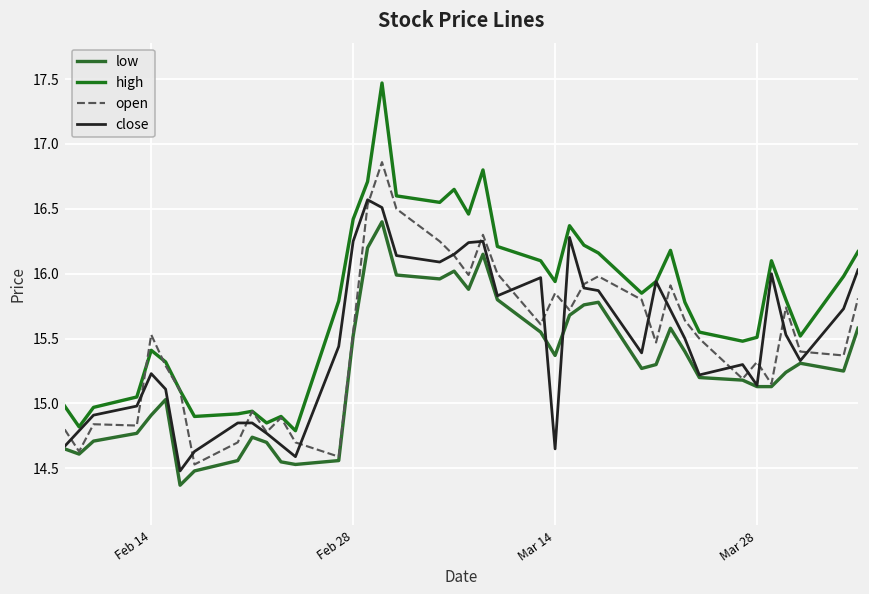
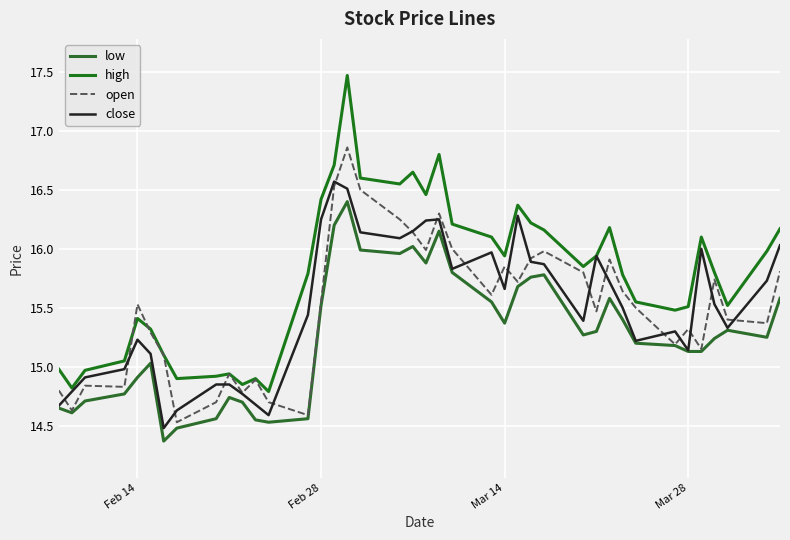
  {
    "open": {
      "Feb 14": 15.53,
      "Feb 28": 15.55,
      "Mar 14": 15.85,
      "Mar 28": 15.32
    },
    "close": {
      "Feb 14": 15.23,
      "Feb 28": 16.25,
-     "Mar 14": 14.65
+     "Mar 14": 15.66
    }
  }
